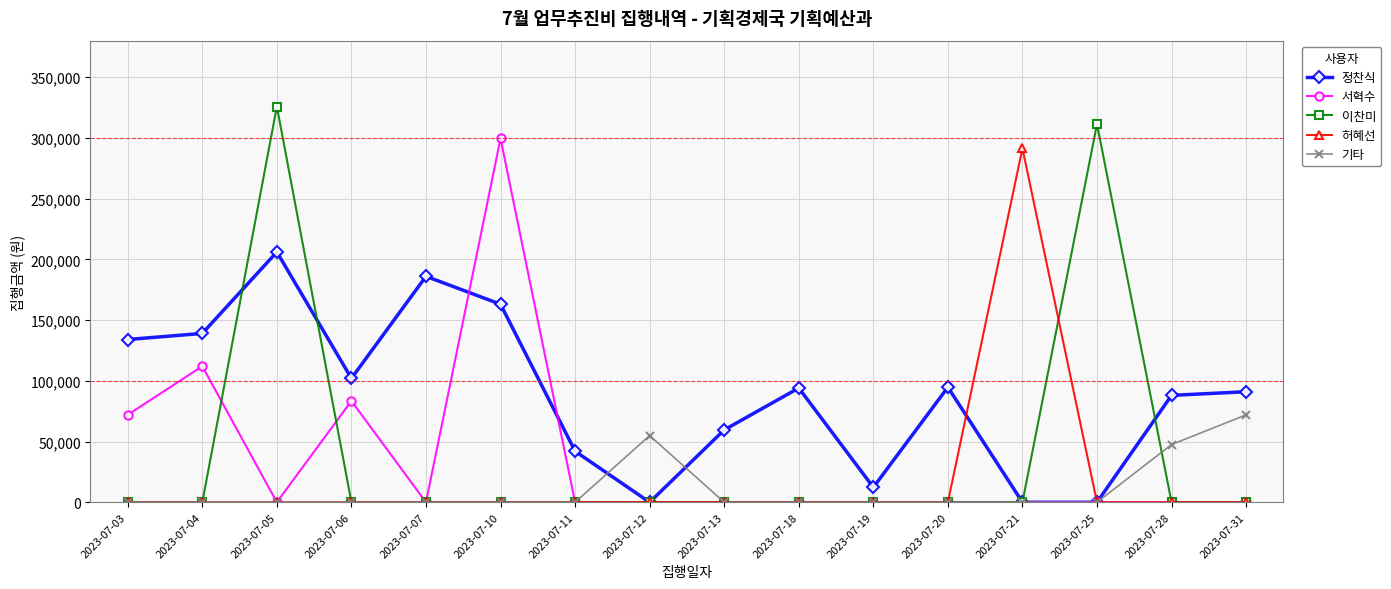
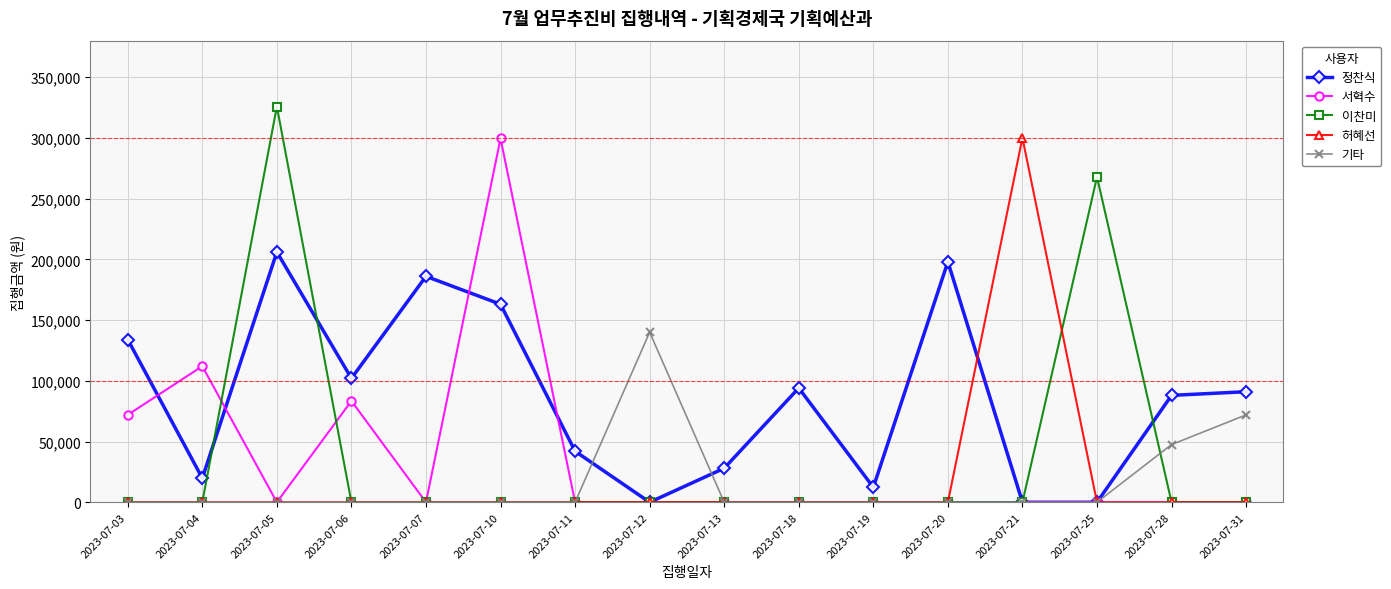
  {
    "정찬식": {
      "2023-07-03": "134,000",
-     "2023-07-04": "139,000",
+     "2023-07-04": "20,000",
      "2023-07-05": "206,000",
      "2023-07-06": "102,000",
      "2023-07-07": "186,000",
      "2023-07-10": "163,000",
      "2023-07-11": "42,000",
-     "2023-07-13": "60,000",
+     "2023-07-13": "28,000",
      "2023-07-18": "94,000",
      "2023-07-19": "12,000",
-     "2023-07-20": "95,000",
+     "2023-07-20": "198,000",
      "2023-07-28": "88,000",
      "2023-07-31": "91,000"
    },
    "서혁수": {
      "2023-07-03": "72,000",
      "2023-07-04": "112,000",
      "2023-07-06": "83,000",
      "2023-07-10": "300,000"
    },
    "이찬미": {
      "2023-07-05": "326,000",
-     "2023-07-25": "311,000"
+     "2023-07-25": "268,000"
    },
    "허혜선": {
-     "2023-07-21": "291,000"
+     "2023-07-21": "300,000"
    },
    "기타": {
-     "2023-07-12": "55,000",
+     "2023-07-12": "140,000",
      "2023-07-28": "48,000",
      "2023-07-31": "72,000"
    }
  }
